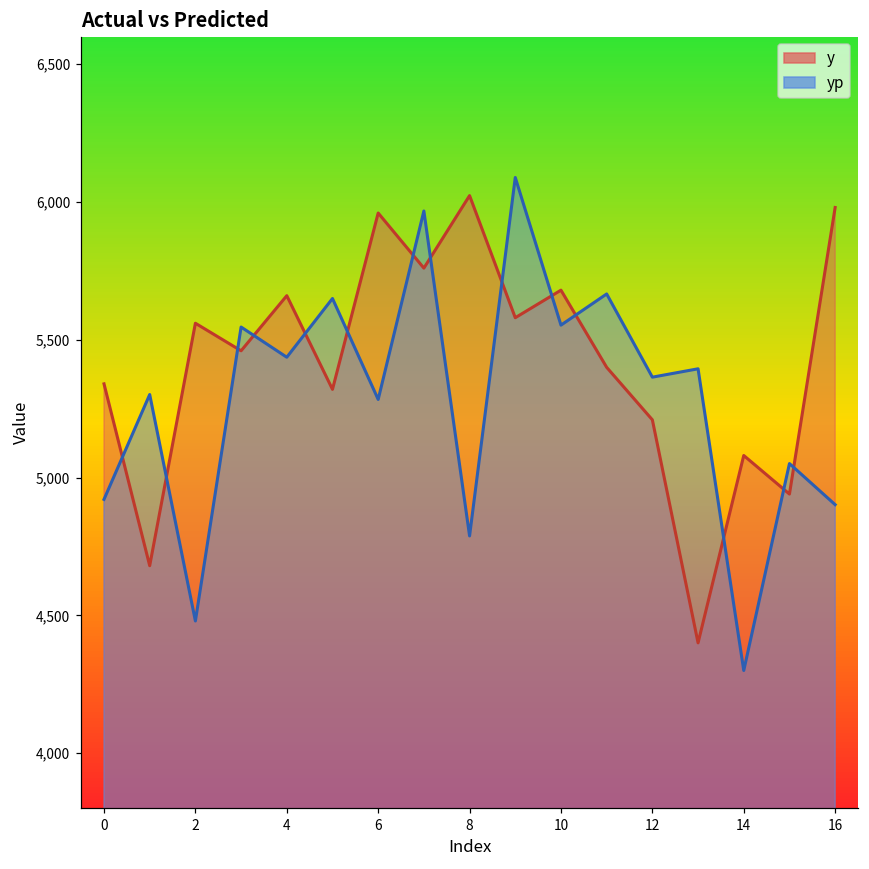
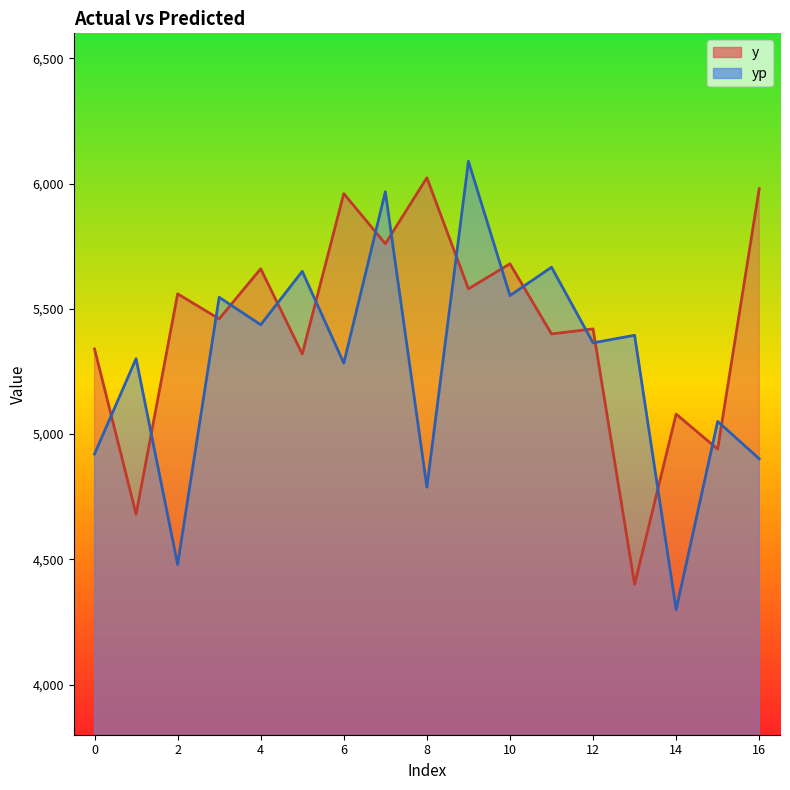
  {
    "y": {
      "0": "5,340",
      "2": "5,560",
      "4": "5,660",
      "6": "5,960",
      "8": "6,020",
      "10": "5,680",
-     "12": "5,210",
+     "12": "5,420",
      "14": "5,080",
      "16": "5,980"
    },
    "yp": {
      "0": "4,920",
      "2": "4,480",
      "4": "5,440",
      "6": "5,280",
      "8": "4,790",
      "10": "5,550",
      "12": "5,360",
      "14": "4,300",
      "16": "4,900"
    }
  }
